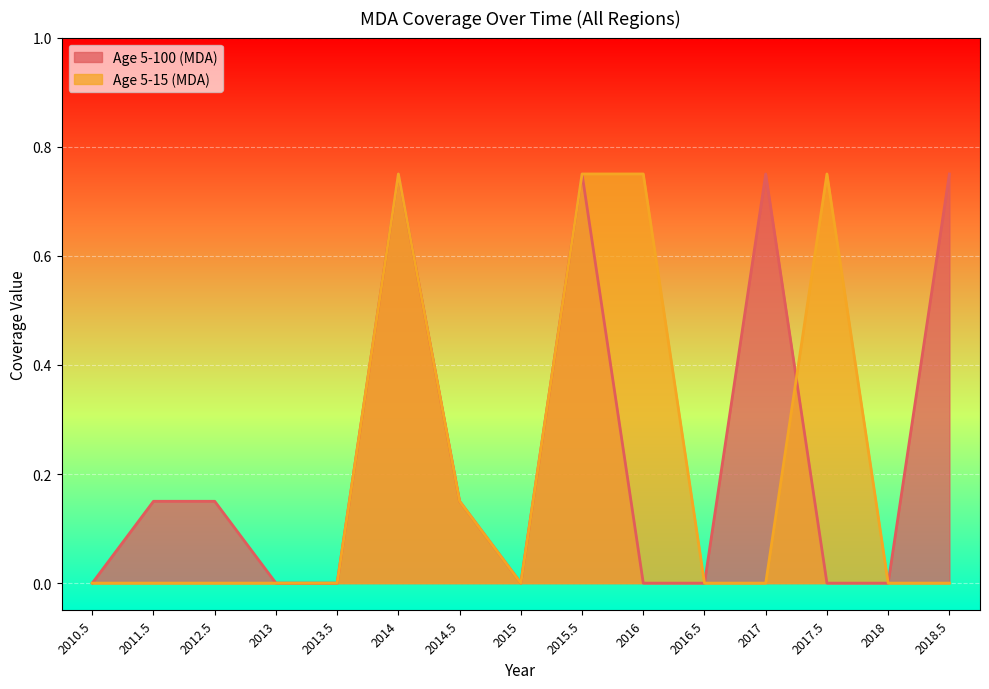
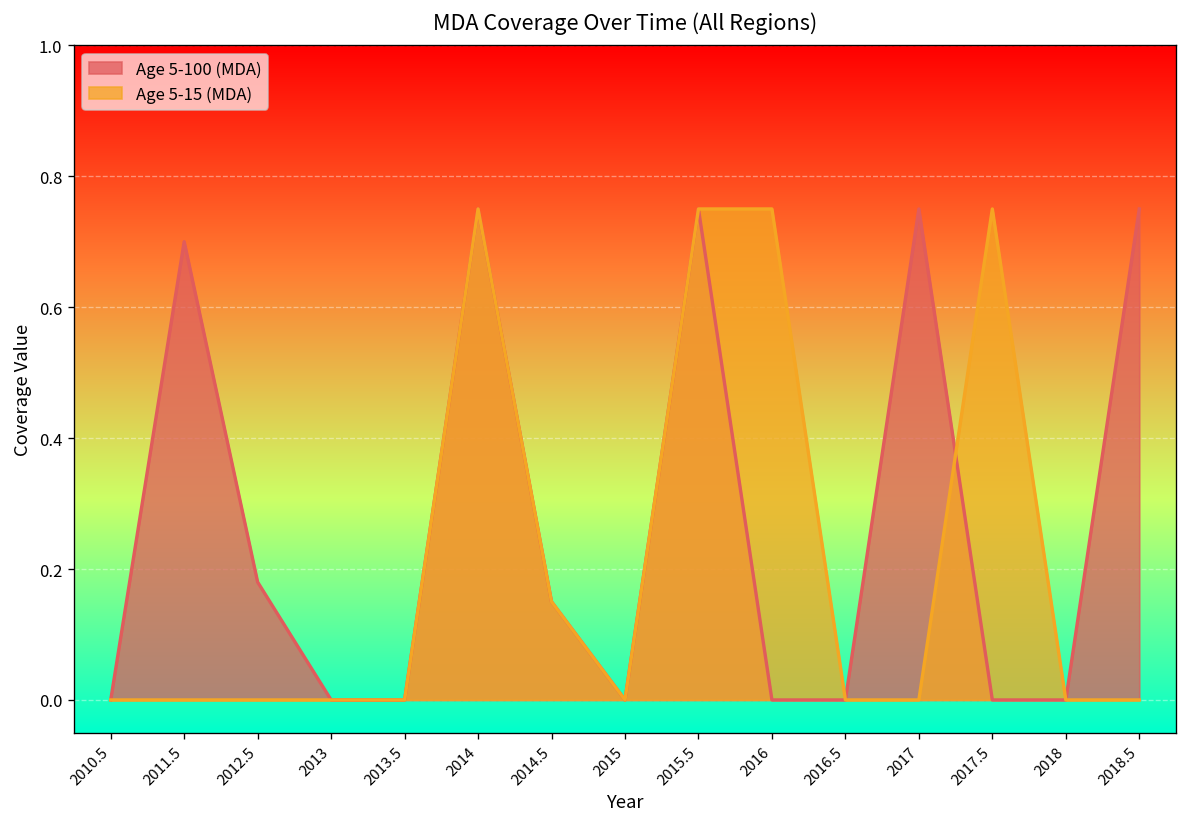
  {
    "Age 5-100 (MDA)": {
-     "2011.5": 0.15,
-     "2012.5": 0.15,
+     "2011.5": 0.70,
+     "2012.5": 0.18,
      "2016": 0.00,
      "2017": 0.75,
      "2017.5": 0.00,
      "2018.5": 0.75
    },
    "Age 5-15 (MDA)": {
      "2011.5": 0.00,
      "2012.5": 0.00,
      "2016": 0.75,
      "2017": 0.00,
      "2017.5": 0.75,
      "2018.5": 0.00
    }
  }
